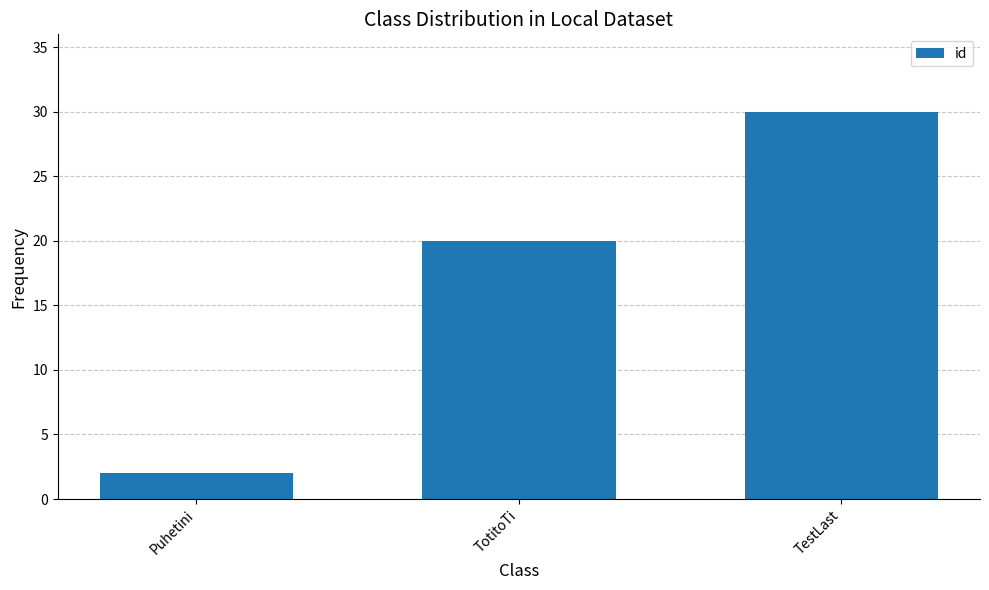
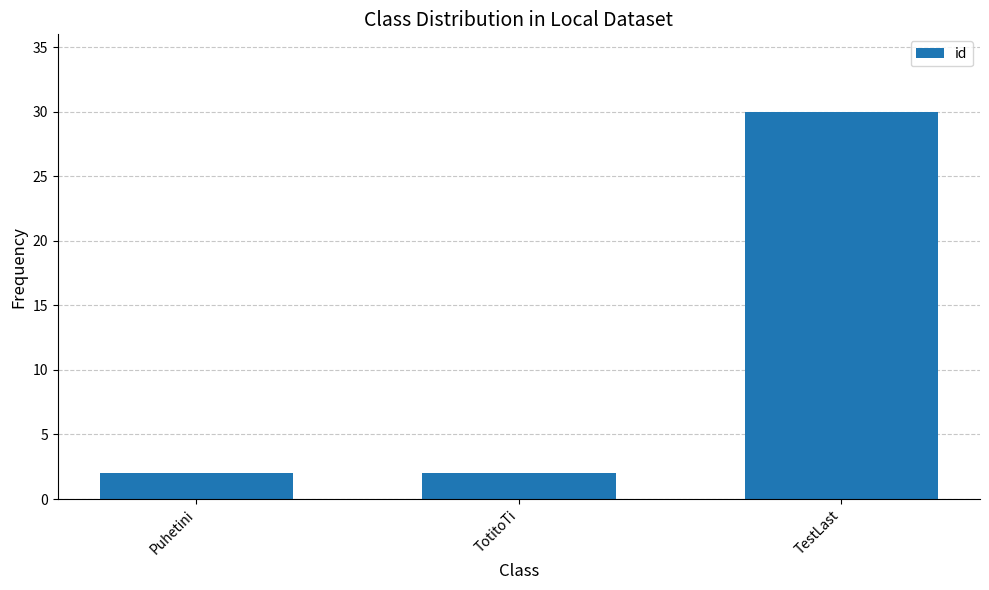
  {
    "Puhetini": 2,
-   "TotitoTi": 20,
+   "TotitoTi": 2,
    "TestLast": 30
  }
